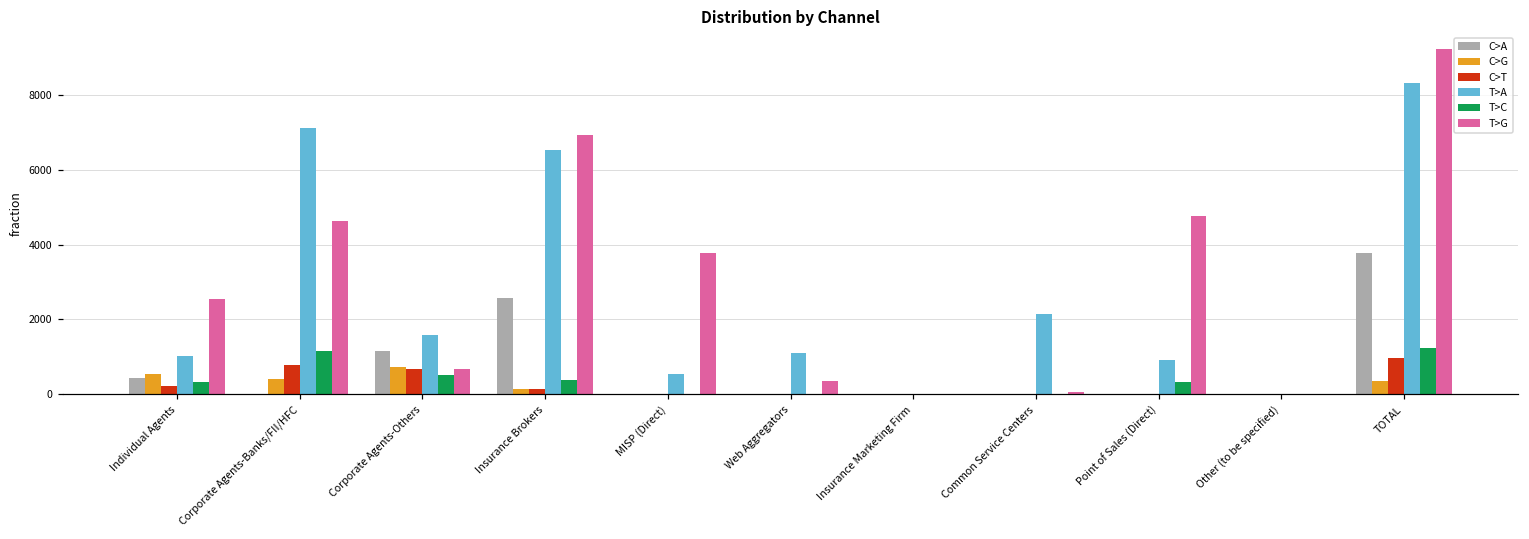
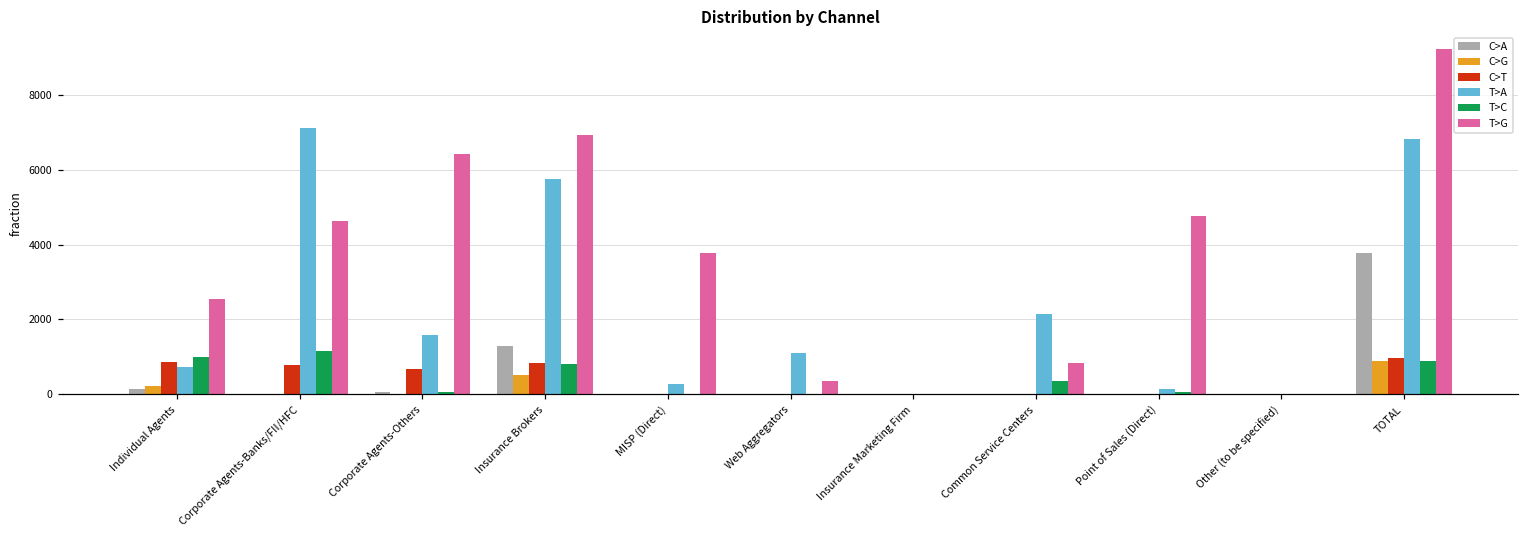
  {
    "C>A": {
-     "Individual Agents": 400,
-     "Corporate Agents-Others": 1200,
-     "Insurance Brokers": 2600,
+     "Individual Agents": 100,
+     "Corporate Agents-Others": 100,
+     "Insurance Brokers": 1300,
      "MISP (Direct)": 0,
      "Web Aggregators": 0,
      "Common Service Centers": 0,
      "Point of Sales (Direct)": 0,
      "Other (to be specified)": 0,
      "TOTAL": 3800
    },
    "C>G": {
-     "Individual Agents": 500,
-     "Corporate Agents-Banks/FII/HFC": 400,
-     "Corporate Agents-Others": 700,
-     "Insurance Brokers": 100,
+     "Individual Agents": 200,
+     "Corporate Agents-Banks/FII/HFC": 0,
+     "Corporate Agents-Others": 0,
+     "Insurance Brokers": 500,
      "MISP (Direct)": 0,
      "Web Aggregators": 0,
      "Insurance Marketing Firm": 0,
      "Common Service Centers": 0,
      "Point of Sales (Direct)": 0,
      "Other (to be specified)": 0,
-     "TOTAL": 300
+     "TOTAL": 900
    },
    "C>T": {
-     "Individual Agents": 200,
+     "Individual Agents": 900,
      "Corporate Agents-Banks/FII/HFC": 800,
      "Corporate Agents-Others": 700,
-     "Insurance Brokers": 100,
+     "Insurance Brokers": 800,
      "MISP (Direct)": 0,
      "Web Aggregators": 0,
      "Insurance Marketing Firm": 0,
      "Common Service Centers": 0,
      "Point of Sales (Direct)": 0,
      "Other (to be specified)": 0,
      "TOTAL": 1000
    },
    "T>A": {
-     "Individual Agents": 1000,
+     "Individual Agents": 700,
      "Corporate Agents-Banks/FII/HFC": 7100,
      "Corporate Agents-Others": 1600,
-     "Insurance Brokers": 6500,
-     "MISP (Direct)": 600,
+     "Insurance Brokers": 5800,
+     "MISP (Direct)": 300,
      "Web Aggregators": 1100,
      "Common Service Centers": 2200,
-     "Point of Sales (Direct)": 900,
-     "TOTAL": 8300
+     "Point of Sales (Direct)": 100,
+     "TOTAL": 6800
    },
    "T>C": {
-     "Individual Agents": 300,
+     "Individual Agents": 1000,
      "Corporate Agents-Banks/FII/HFC": 1100,
-     "Corporate Agents-Others": 500,
-     "Insurance Brokers": 400,
+     "Corporate Agents-Others": 0,
+     "Insurance Brokers": 800,
      "MISP (Direct)": 0,
      "Web Aggregators": 0,
      "Insurance Marketing Firm": 0,
-     "Common Service Centers": 0,
-     "Point of Sales (Direct)": 300,
+     "Common Service Centers": 300,
+     "Point of Sales (Direct)": 100,
      "Other (to be specified)": 0,
-     "TOTAL": 1200
+     "TOTAL": 900
    },
    "T>G": {
      "Individual Agents": 2500,
      "Corporate Agents-Banks/FII/HFC": 4600,
-     "Corporate Agents-Others": 700,
+     "Corporate Agents-Others": 6400,
      "Insurance Brokers": 6900,
      "MISP (Direct)": 3800,
      "Web Aggregators": 400,
-     "Common Service Centers": 100,
+     "Common Service Centers": 800,
      "Point of Sales (Direct)": 4800,
      "TOTAL": 9200
    }
  }
